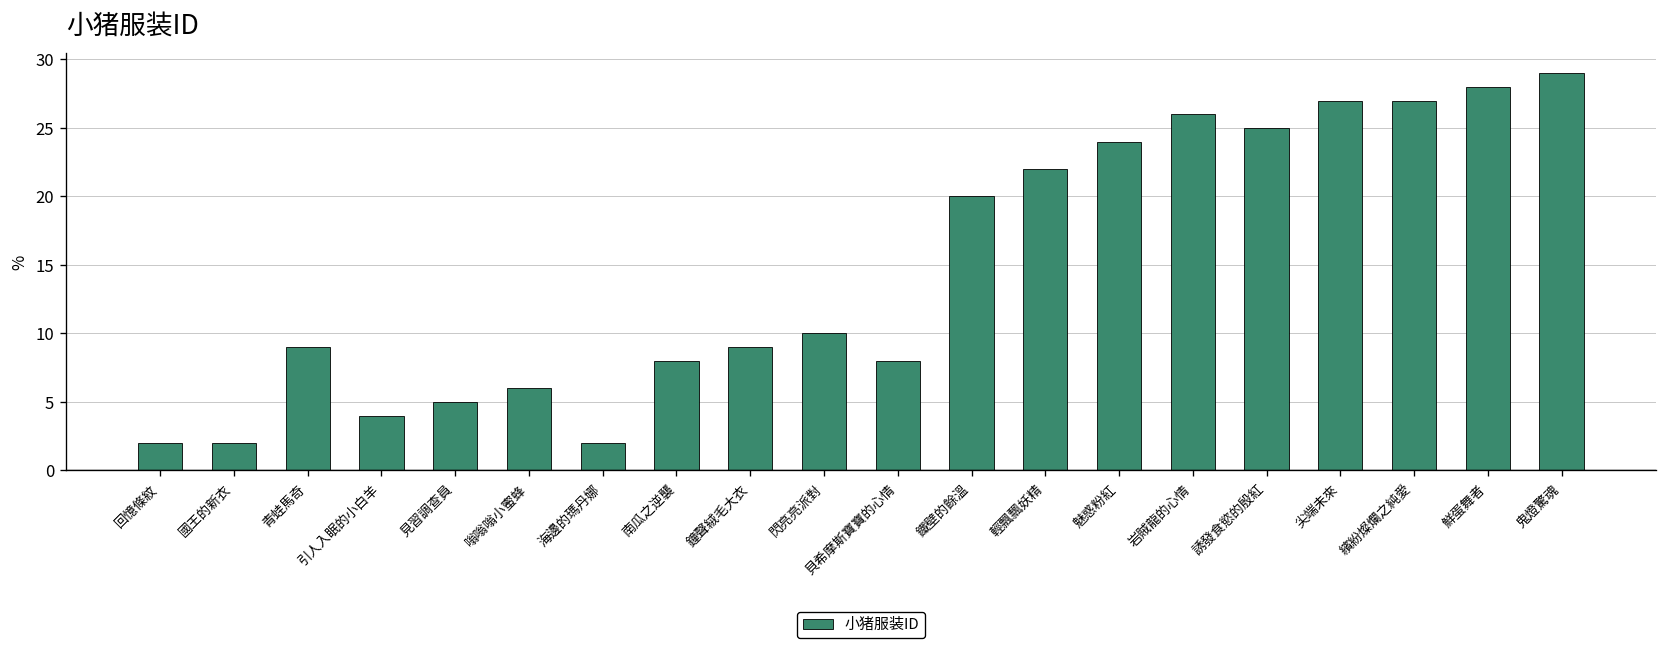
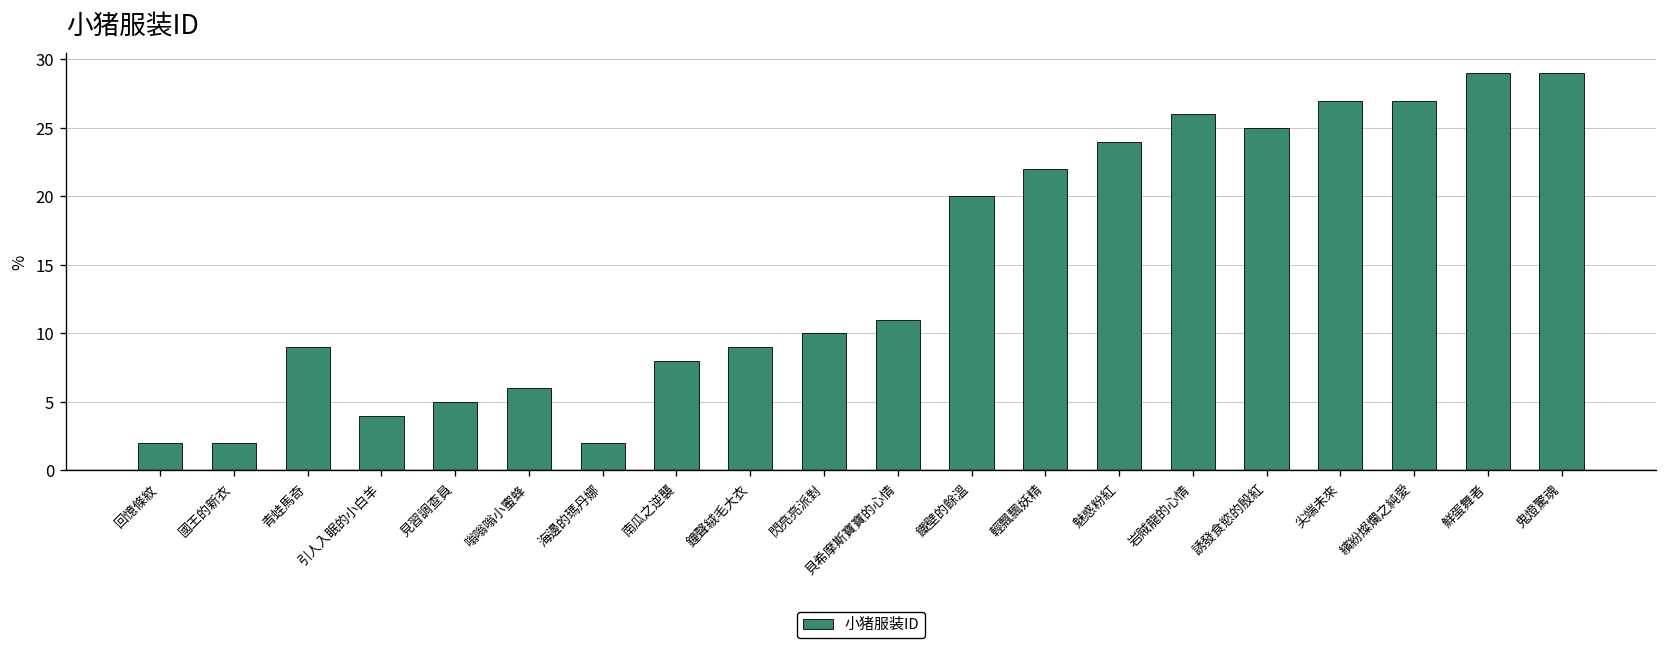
  {
    "回憶條紋": 2,
    "國王的新衣": 2,
    "青蛙馬奇": 9,
    "引人入眠的小白羊": 4,
    "見習調查員": 5,
    "嗡嗡嗡小蜜蜂": 6,
    "海邊的瑪丹娜": 2,
    "南瓜之逆襲": 8,
    "鐘聲絨毛大衣": 9,
    "閃亮亮派對": 10,
-   "貝希摩斯寶寶的心情": 8,
+   "貝希摩斯寶寶的心情": 11,
    "鐵壁的餘溫": 20,
    "輕飄飄妖精": 22,
    "魅惑粉紅": 24,
    "岩賊龍的心情": 26,
    "誘發食慾的殷紅": 25,
    "尖端未來": 27,
    "繽紛燦爛之純愛": 27,
-   "鮮蛋舞者": 28,
+   "鮮蛋舞者": 29,
    "鬼燈驚魂": 29
  }
